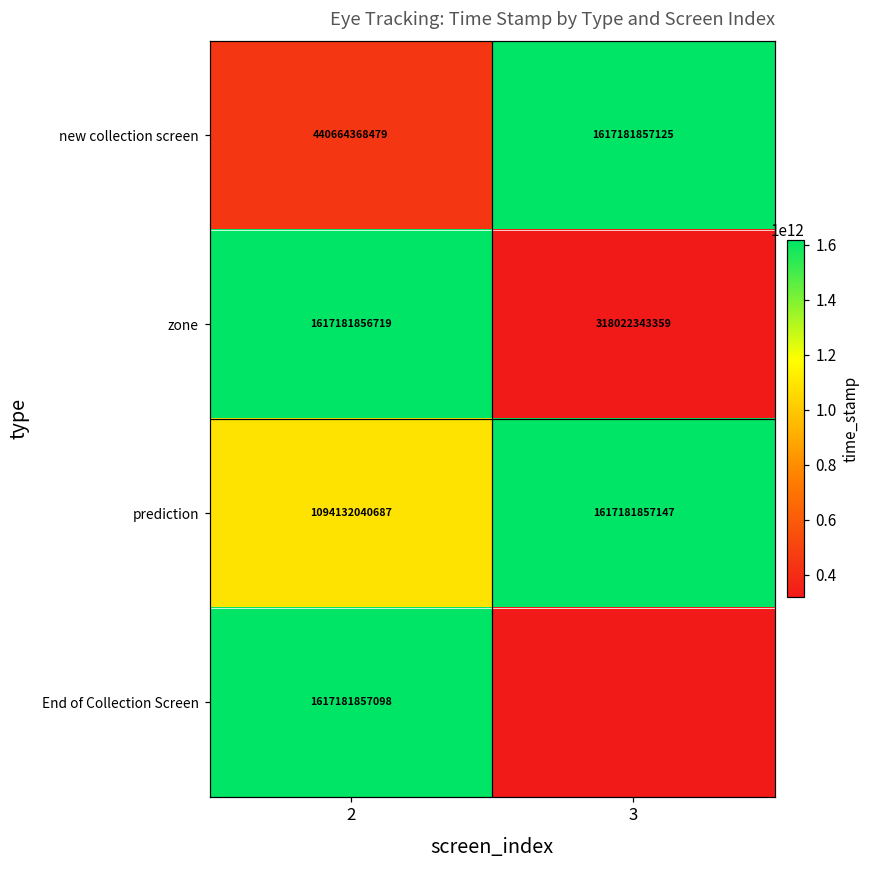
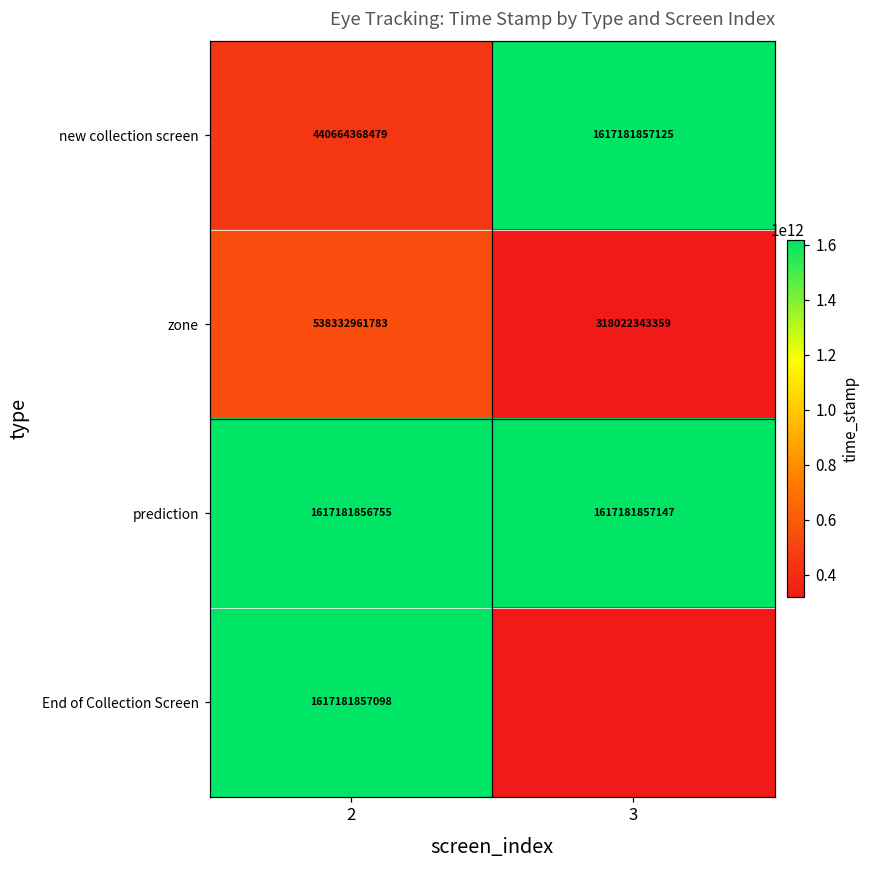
  {
    "new collection screen": {
      "2": 440664368479,
      "3": 1617181857125
    },
    "zone": {
-     "2": 1617181856719,
+     "2": 538332961783,
      "3": 318022343359
    },
    "prediction": {
-     "2": 1094132040687,
+     "2": 1617181856755,
      "3": 1617181857147
    },
    "End of Collection Screen": {
      "2": 1617181857098
    }
  }
